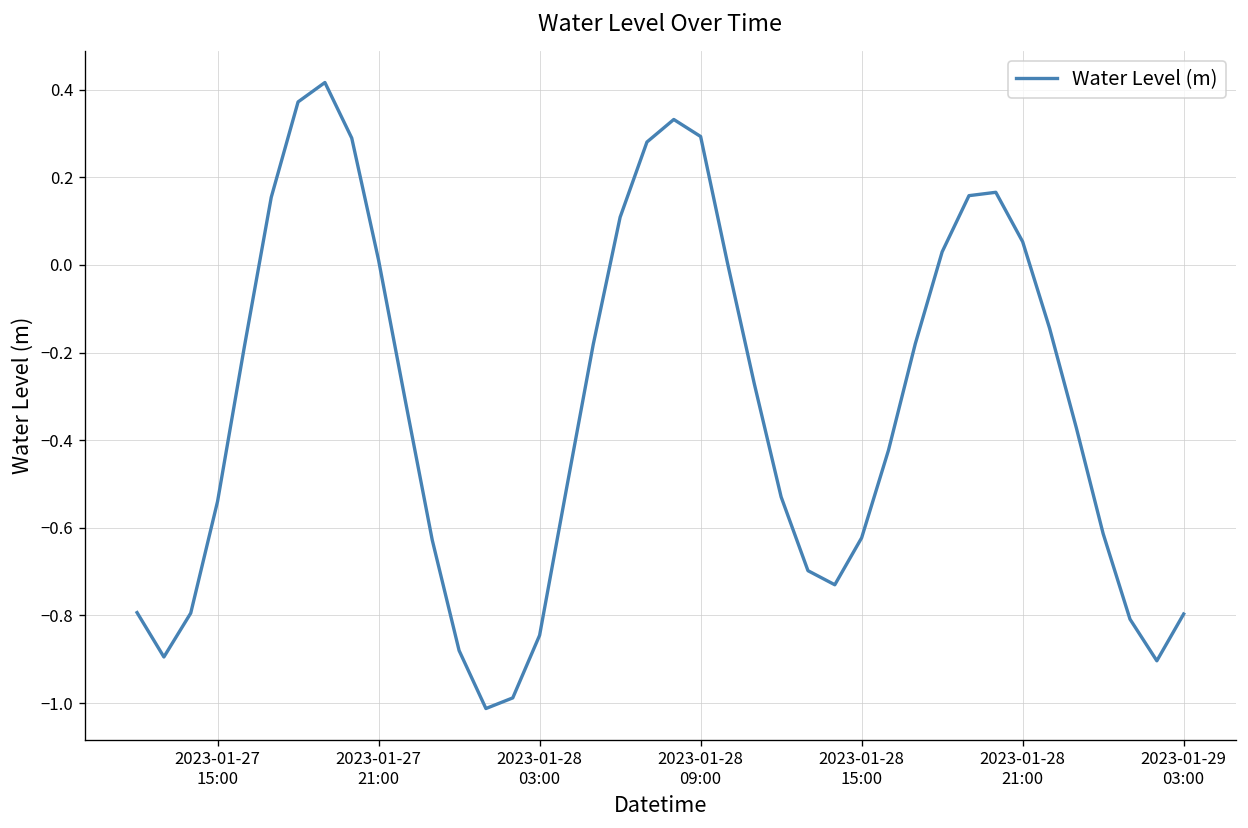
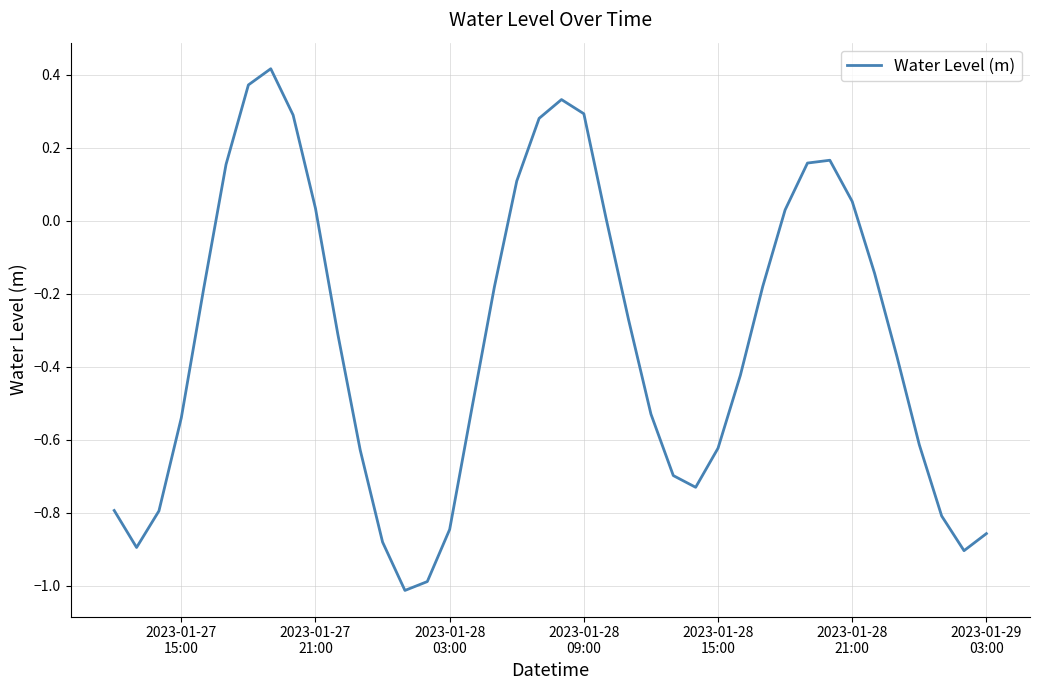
  {
    "2023-01-27 15:00": -0.54,
-   "2023-01-27 21:00": 0.01,
+   "2023-01-27 21:00": 0.03,
    "2023-01-28 03:00": -0.85,
    "2023-01-28 09:00": 0.29,
    "2023-01-28 15:00": -0.62,
    "2023-01-28 21:00": 0.05,
-   "2023-01-29 03:00": -0.80
+   "2023-01-29 03:00": -0.86
  }
